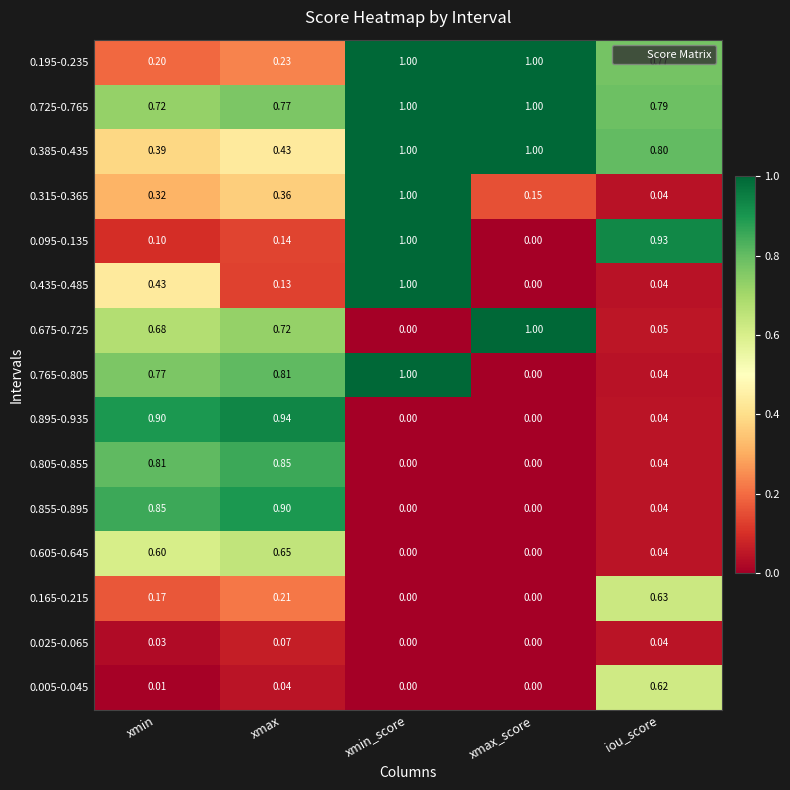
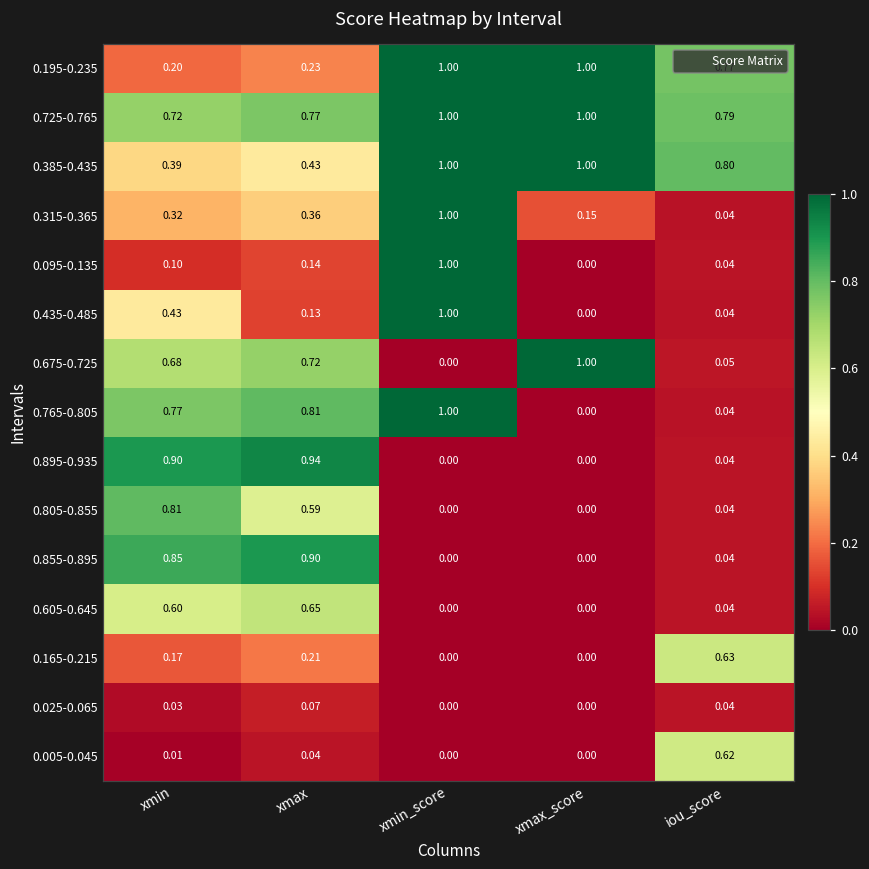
  {
    "0.195-0.235": {
      "xmin": 0.20,
      "xmax": 0.23,
      "xmin_score": 1.00,
      "xmax_score": 1.00
    },
    "0.725-0.765": {
      "xmin": 0.72,
      "xmax": 0.77,
      "xmin_score": 1.00,
      "xmax_score": 1.00,
      "iou_score": 0.79
    },
    "0.385-0.435": {
      "xmin": 0.39,
      "xmax": 0.43,
      "xmin_score": 1.00,
      "xmax_score": 1.00,
      "iou_score": 0.80
    },
    "0.315-0.365": {
      "xmin": 0.32,
      "xmax": 0.36,
      "xmin_score": 1.00,
      "xmax_score": 0.15,
      "iou_score": 0.04
    },
    "0.095-0.135": {
      "xmin": 0.10,
      "xmax": 0.14,
      "xmin_score": 1.00,
      "xmax_score": 0.00,
-     "iou_score": 0.93
+     "iou_score": 0.04
    },
    "0.435-0.485": {
      "xmin": 0.43,
      "xmax": 0.13,
      "xmin_score": 1.00,
      "xmax_score": 0.00,
      "iou_score": 0.04
    },
    "0.675-0.725": {
      "xmin": 0.68,
      "xmax": 0.72,
      "xmin_score": 0.00,
      "xmax_score": 1.00,
      "iou_score": 0.05
    },
    "0.765-0.805": {
      "xmin": 0.77,
      "xmax": 0.81,
      "xmin_score": 1.00,
      "xmax_score": 0.00,
      "iou_score": 0.04
    },
    "0.895-0.935": {
      "xmin": 0.90,
      "xmax": 0.94,
      "xmin_score": 0.00,
      "xmax_score": 0.00,
      "iou_score": 0.04
    },
    "0.805-0.855": {
      "xmin": 0.81,
-     "xmax": 0.85,
+     "xmax": 0.59,
      "xmin_score": 0.00,
      "xmax_score": 0.00,
      "iou_score": 0.04
    },
    "0.855-0.895": {
      "xmin": 0.85,
      "xmax": 0.90,
      "xmin_score": 0.00,
      "xmax_score": 0.00,
      "iou_score": 0.04
    },
    "0.605-0.645": {
      "xmin": 0.60,
      "xmax": 0.65,
      "xmin_score": 0.00,
      "xmax_score": 0.00,
      "iou_score": 0.04
    },
    "0.165-0.215": {
      "xmin": 0.17,
      "xmax": 0.21,
      "xmin_score": 0.00,
      "xmax_score": 0.00,
      "iou_score": 0.63
    },
    "0.025-0.065": {
      "xmin": 0.03,
      "xmax": 0.07,
      "xmin_score": 0.00,
      "xmax_score": 0.00,
      "iou_score": 0.04
    },
    "0.005-0.045": {
      "xmin": 0.01,
      "xmax": 0.04,
      "xmin_score": 0.00,
      "xmax_score": 0.00,
      "iou_score": 0.62
    }
  }
